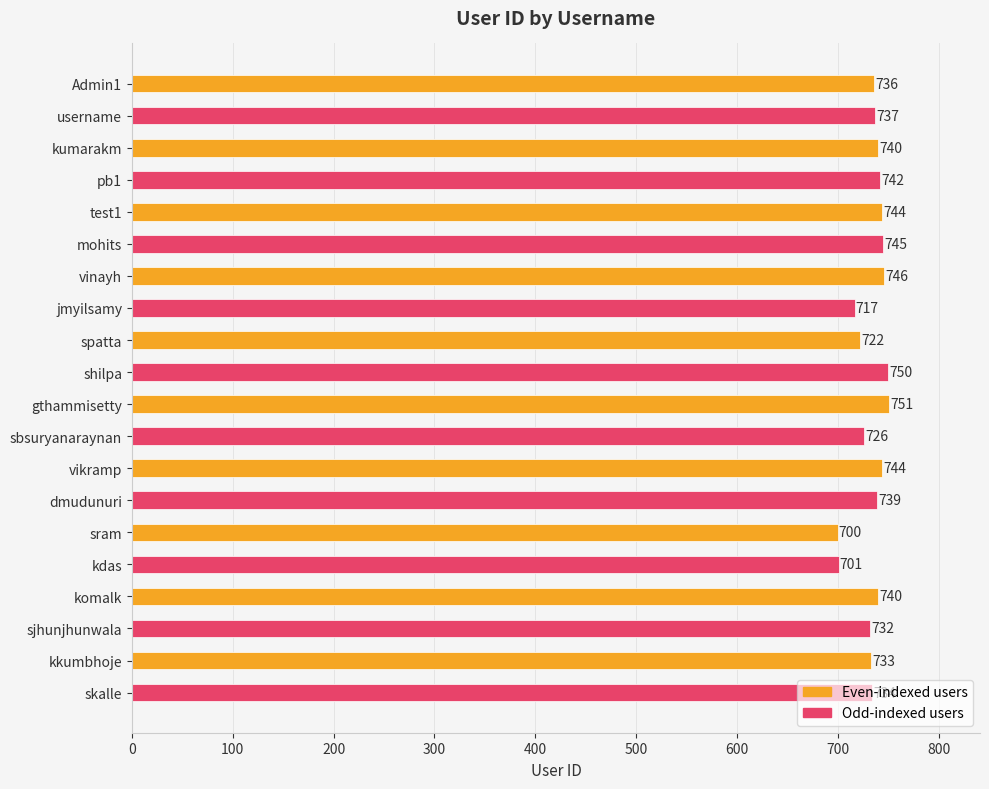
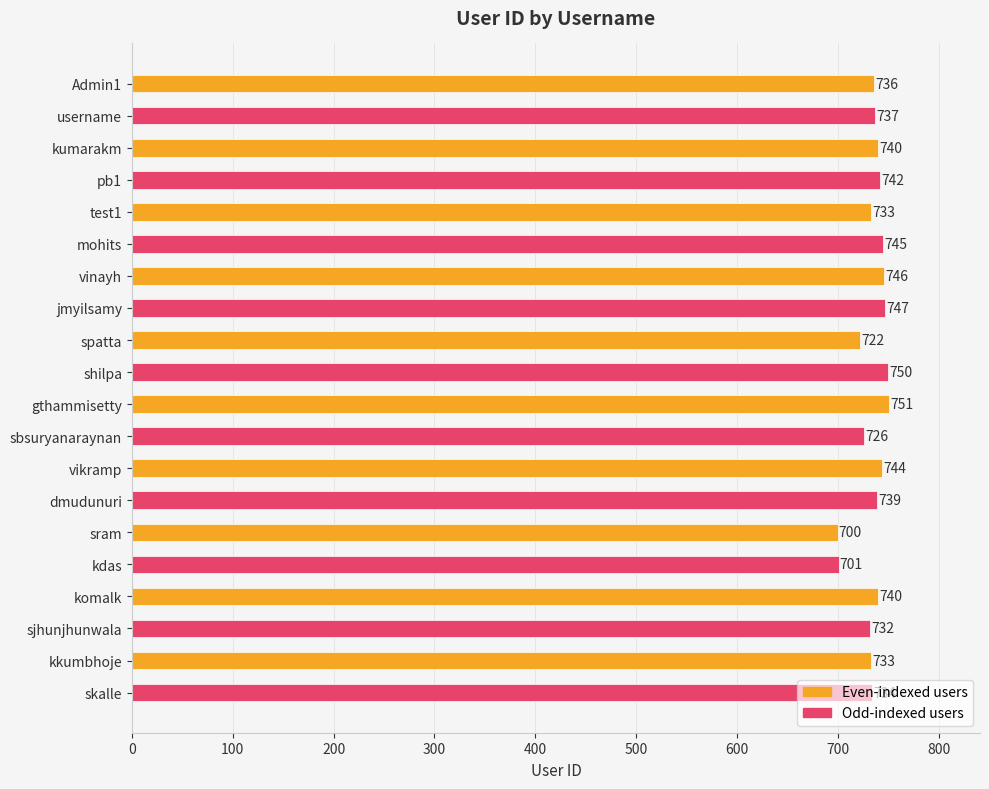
  {
    "Admin1": 736,
    "username": 737,
    "kumarakm": 740,
    "pb1": 742,
-   "test1": 744,
+   "test1": 733,
    "mohits": 745,
    "vinayh": 746,
-   "jmyilsamy": 717,
+   "jmyilsamy": 747,
    "spatta": 722,
    "shilpa": 750,
    "gthammisetty": 751,
    "sbsuryanaraynan": 726,
    "vikramp": 744,
    "dmudunuri": 739,
    "sram": 700,
    "kdas": 701,
    "komalk": 740,
    "sjhunjhunwala": 732,
    "kkumbhoje": 733
  }
